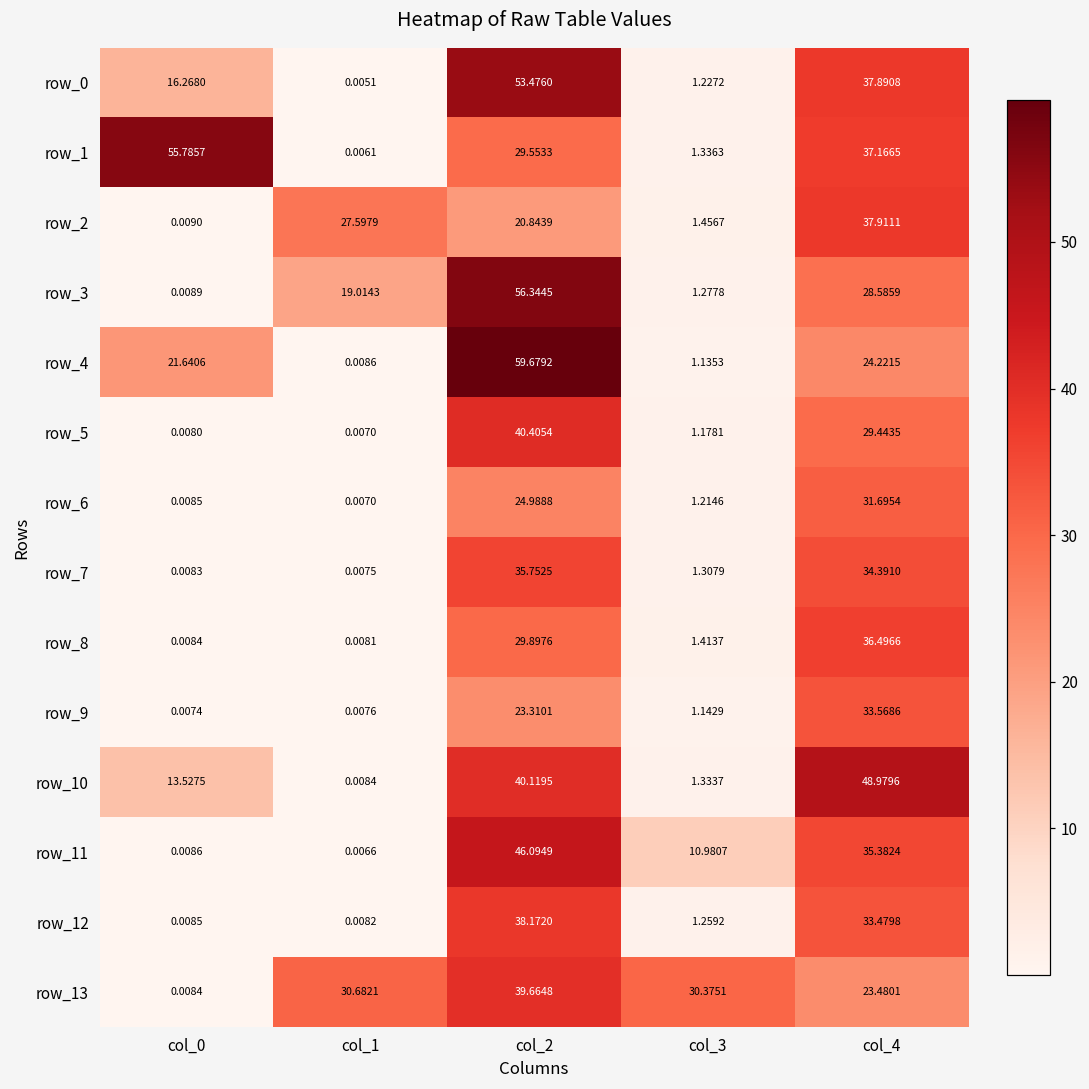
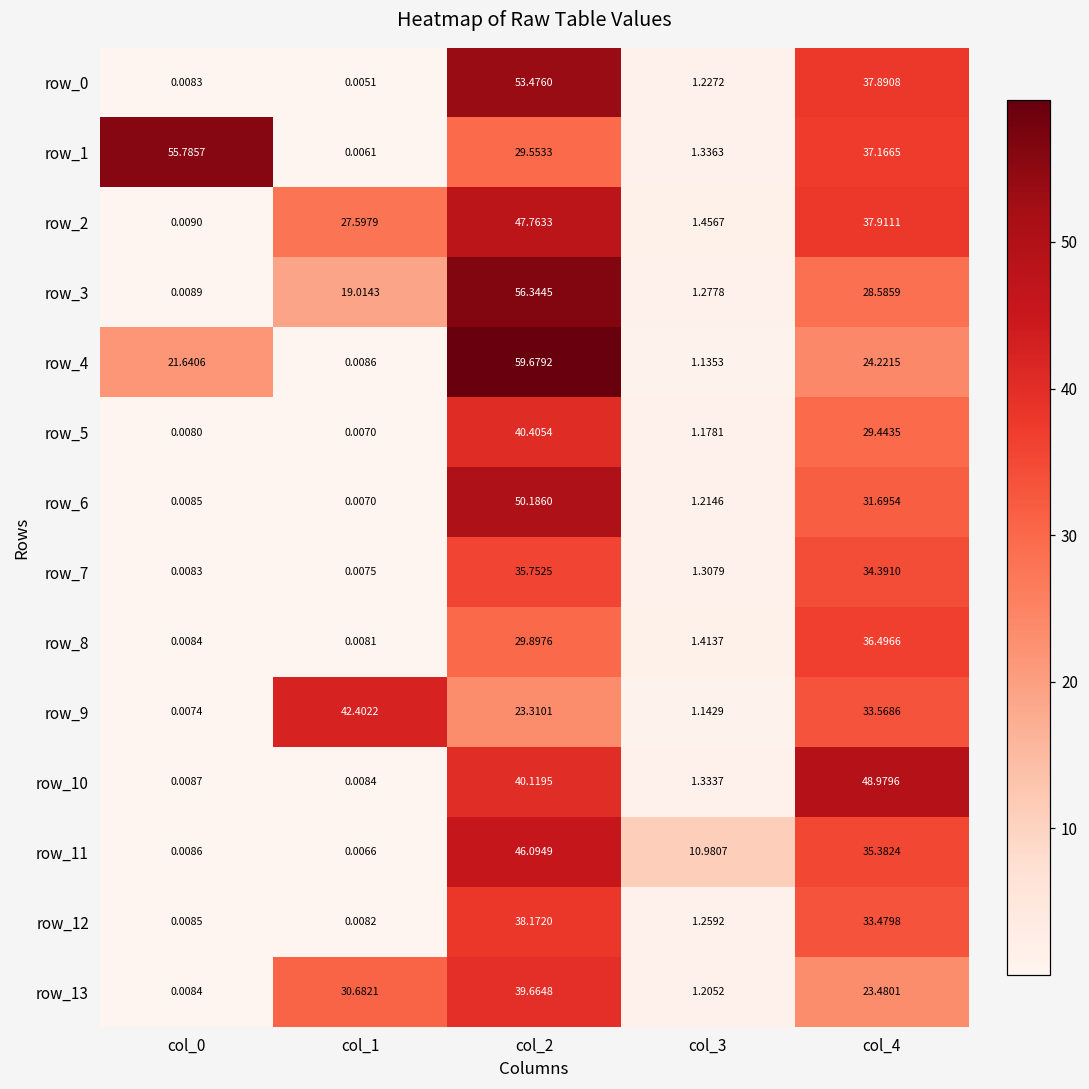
  {
    "row_0": {
-     "col_0": 16.2680,
+     "col_0": 0.0083,
      "col_1": 0.0051,
      "col_2": 53.4760,
      "col_3": 1.2272,
      "col_4": 37.8908
    },
    "row_1": {
      "col_0": 55.7857,
      "col_1": 0.0061,
      "col_2": 29.5533,
      "col_3": 1.3363,
      "col_4": 37.1665
    },
    "row_2": {
      "col_0": 0.0090,
      "col_1": 27.5979,
-     "col_2": 20.8439,
+     "col_2": 47.7633,
      "col_3": 1.4567,
      "col_4": 37.9111
    },
    "row_3": {
      "col_0": 0.0089,
      "col_1": 19.0143,
      "col_2": 56.3445,
      "col_3": 1.2778,
      "col_4": 28.5859
    },
    "row_4": {
      "col_0": 21.6406,
      "col_1": 0.0086,
      "col_2": 59.6792,
      "col_3": 1.1353,
      "col_4": 24.2215
    },
    "row_5": {
      "col_0": 0.0080,
      "col_1": 0.0070,
      "col_2": 40.4054,
      "col_3": 1.1781,
      "col_4": 29.4435
    },
    "row_6": {
      "col_0": 0.0085,
      "col_1": 0.0070,
-     "col_2": 24.9888,
+     "col_2": 50.1860,
      "col_3": 1.2146,
      "col_4": 31.6954
    },
    "row_7": {
      "col_0": 0.0083,
      "col_1": 0.0075,
      "col_2": 35.7525,
      "col_3": 1.3079,
      "col_4": 34.3910
    },
    "row_8": {
      "col_0": 0.0084,
      "col_1": 0.0081,
      "col_2": 29.8976,
      "col_3": 1.4137,
      "col_4": 36.4966
    },
    "row_9": {
      "col_0": 0.0074,
-     "col_1": 0.0076,
+     "col_1": 42.4022,
      "col_2": 23.3101,
      "col_3": 1.1429,
      "col_4": 33.5686
    },
    "row_10": {
-     "col_0": 13.5275,
+     "col_0": 0.0087,
      "col_1": 0.0084,
      "col_2": 40.1195,
      "col_3": 1.3337,
      "col_4": 48.9796
    },
    "row_11": {
      "col_0": 0.0086,
      "col_1": 0.0066,
      "col_2": 46.0949,
      "col_3": 10.9807,
      "col_4": 35.3824
    },
    "row_12": {
      "col_0": 0.0085,
      "col_1": 0.0082,
      "col_2": 38.1720,
      "col_3": 1.2592,
      "col_4": 33.4798
    },
    "row_13": {
      "col_0": 0.0084,
      "col_1": 30.6821,
      "col_2": 39.6648,
-     "col_3": 30.3751,
+     "col_3": 1.2052,
      "col_4": 23.4801
    }
  }
